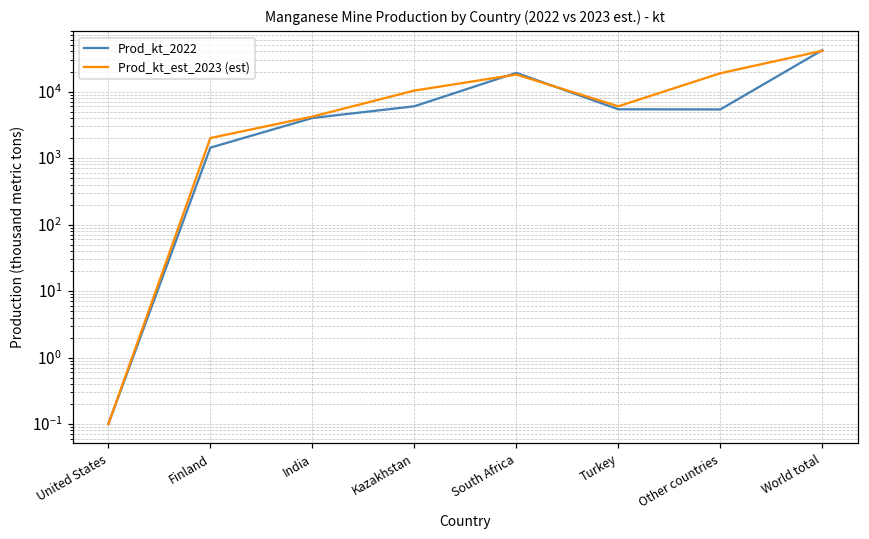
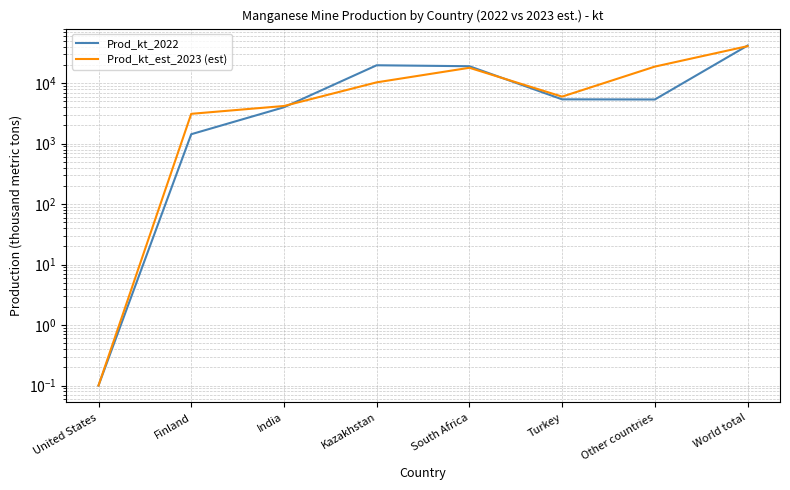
  {
    "Prod_kt_2022": {
      "Finland": 1400,
-     "Kazakhstan": 6000,
+     "Kazakhstan": 20000,
      "Turkey": 5000,
      "Other countries": 5000
    },
    "Prod_kt_est_2023 (est)": {
-     "Finland": 2000,
+     "Finland": 3000,
      "Kazakhstan": 10000,
      "Turkey": 6000,
      "Other countries": 19000
    }
  }
